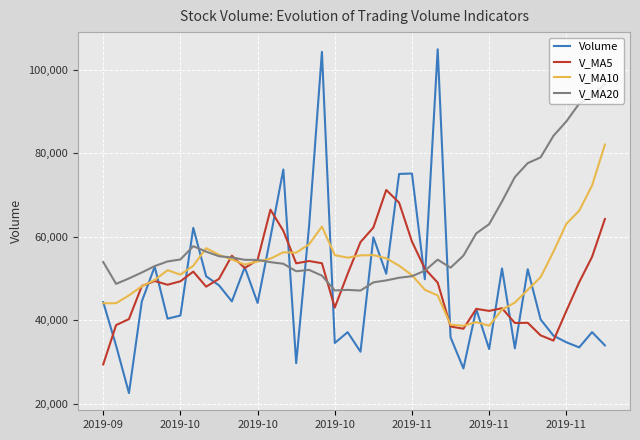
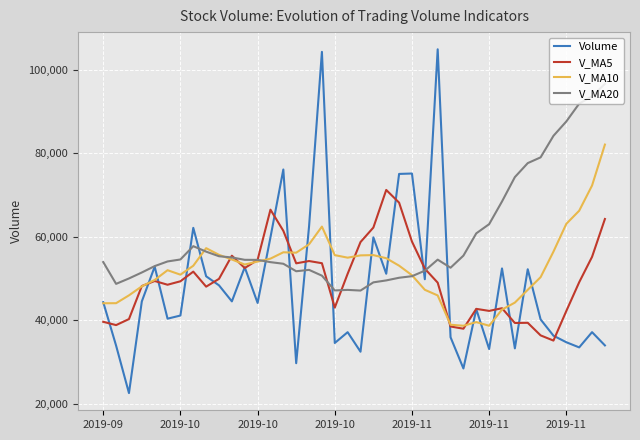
  {
    "V_MA5": {
-     "2019-09": "29,000"
+     "2019-09": "40,000"
    },
    "V_MA20": {
      "2019-09": "54,000"
    }
  }
